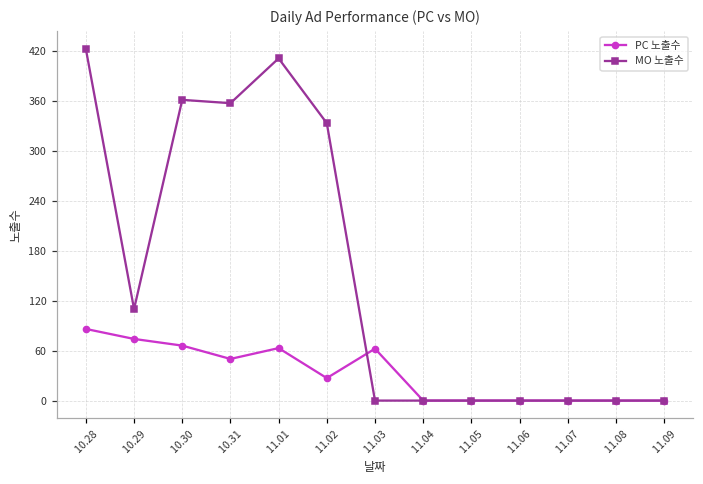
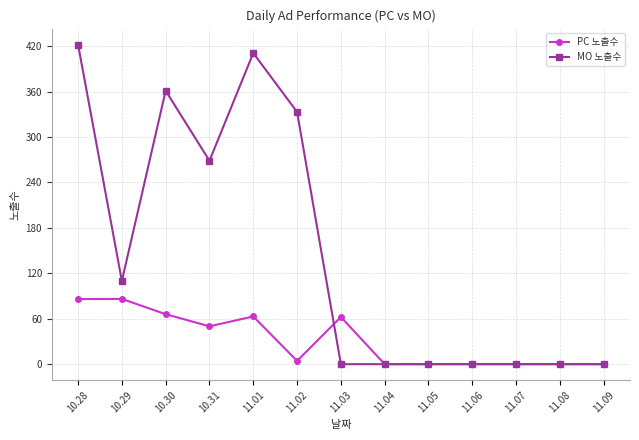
  {
    "PC 노출수": {
      "10.28": 90,
-     "10.29": 70,
+     "10.29": 90,
      "10.30": 70,
      "10.31": 50,
      "11.01": 60,
-     "11.02": 30,
+     "11.02": 0,
      "11.03": 60
    },
    "MO 노출수": {
      "10.28": 420,
      "10.29": 110,
      "10.30": 360,
-     "10.31": 360,
+     "10.31": 270,
      "11.01": 410,
      "11.02": 330,
      "11.03": 0
    }
  }
